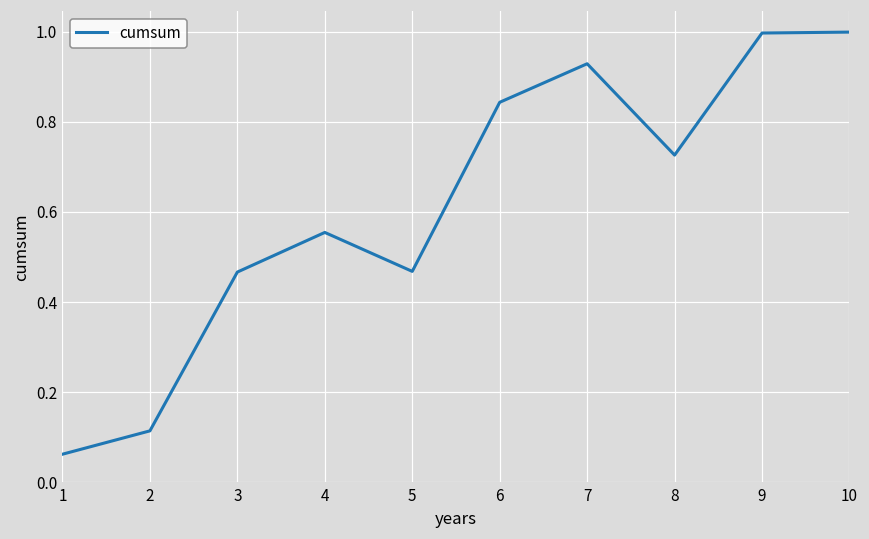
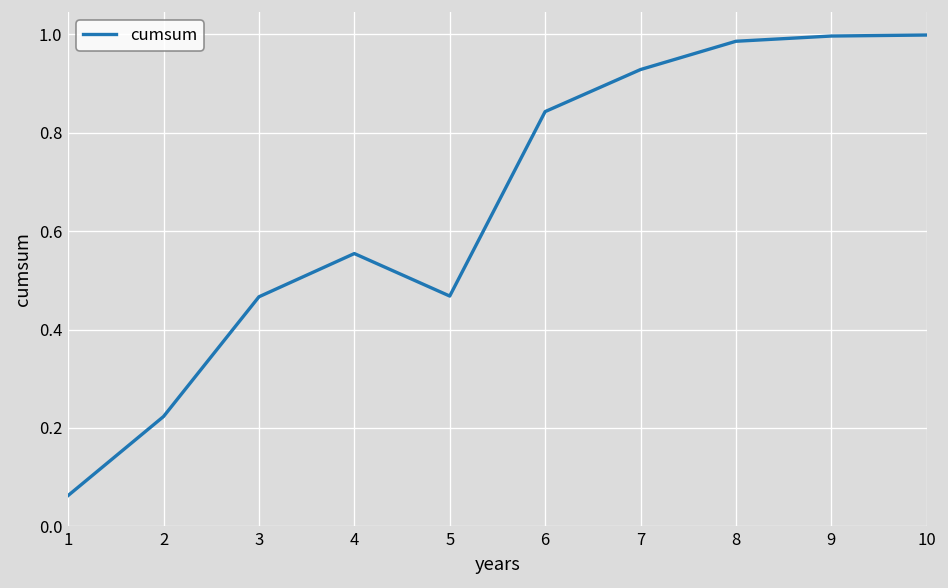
  {
    "1": 0.06,
-   "2": 0.11,
+   "2": 0.22,
    "3": 0.47,
    "4": 0.55,
    "5": 0.47,
    "6": 0.84,
    "7": 0.93,
-   "8": 0.73,
+   "8": 0.99,
    "9": 1.00,
    "10": 1.00
  }
